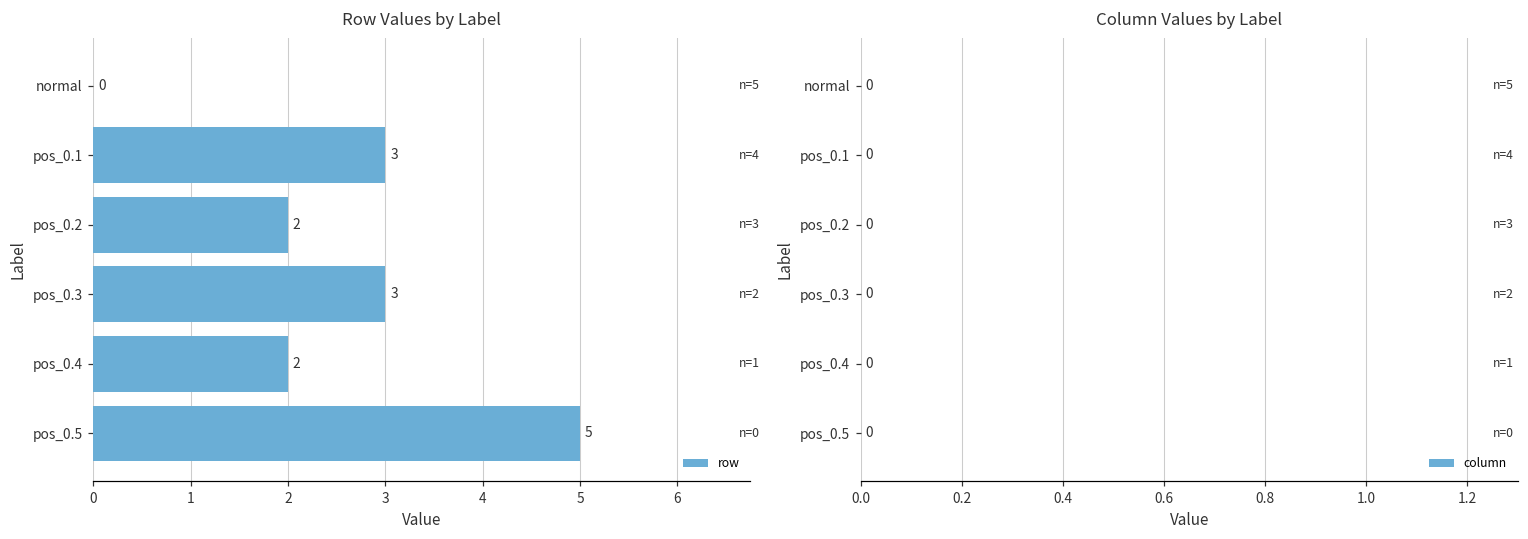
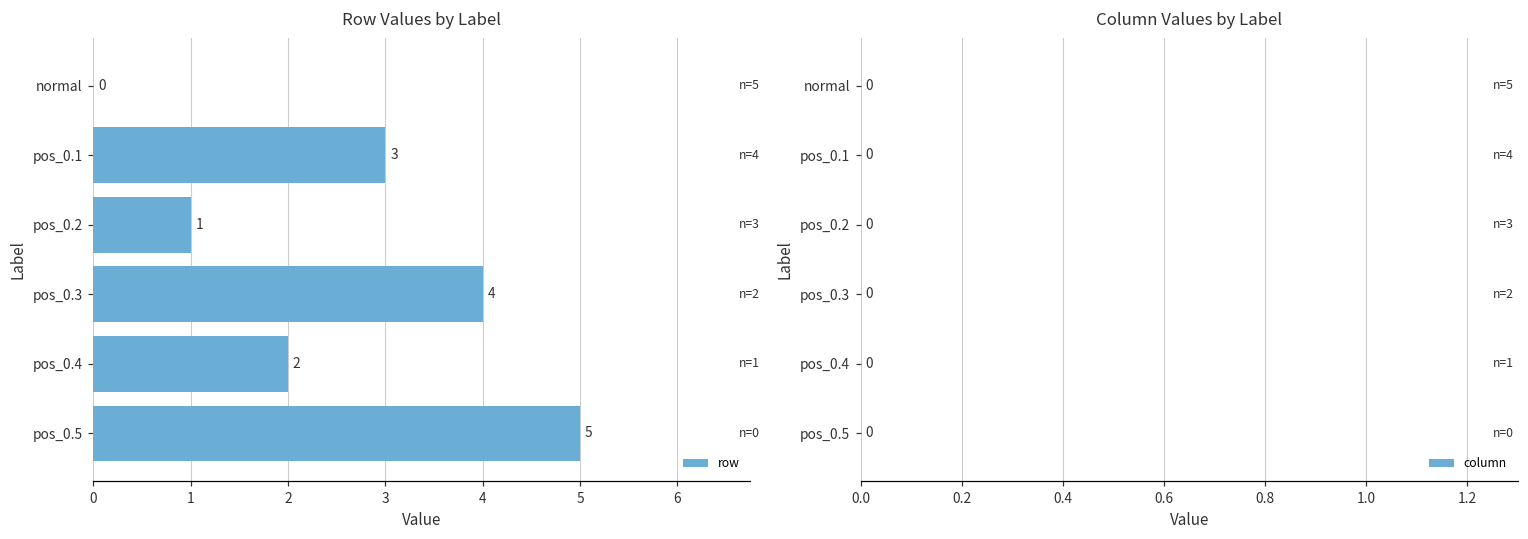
  {
    "Row Values by Label": {
      "normal": 0,
      "pos_0.1": 3,
-     "pos_0.2": 2,
-     "pos_0.3": 3,
+     "pos_0.2": 1,
+     "pos_0.3": 4,
      "pos_0.4": 2,
      "pos_0.5": 5
    },
    "Column Values by Label": {
      "normal": 0,
      "pos_0.1": 0,
      "pos_0.2": 0,
      "pos_0.3": 0,
      "pos_0.4": 0,
      "pos_0.5": 0
    }
  }
